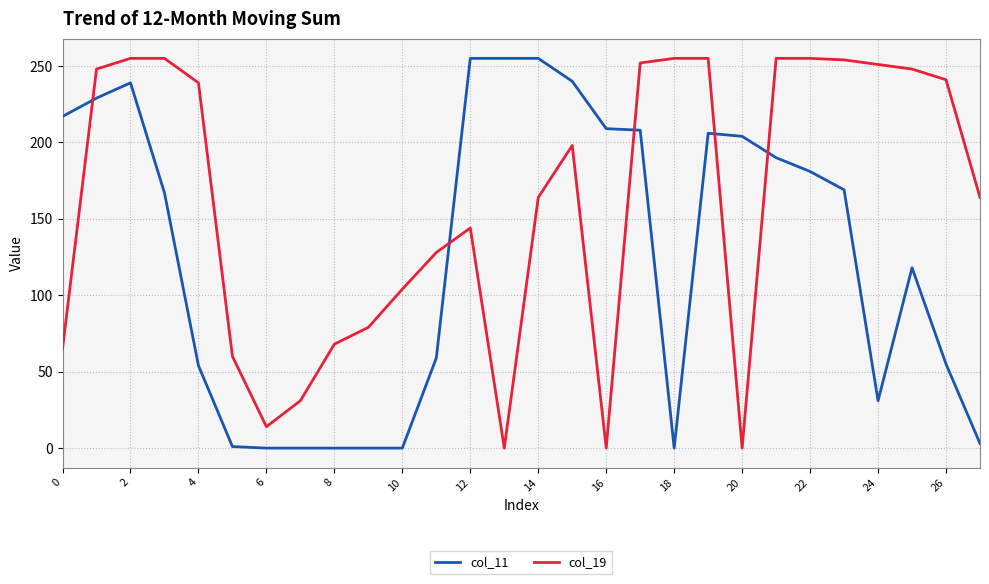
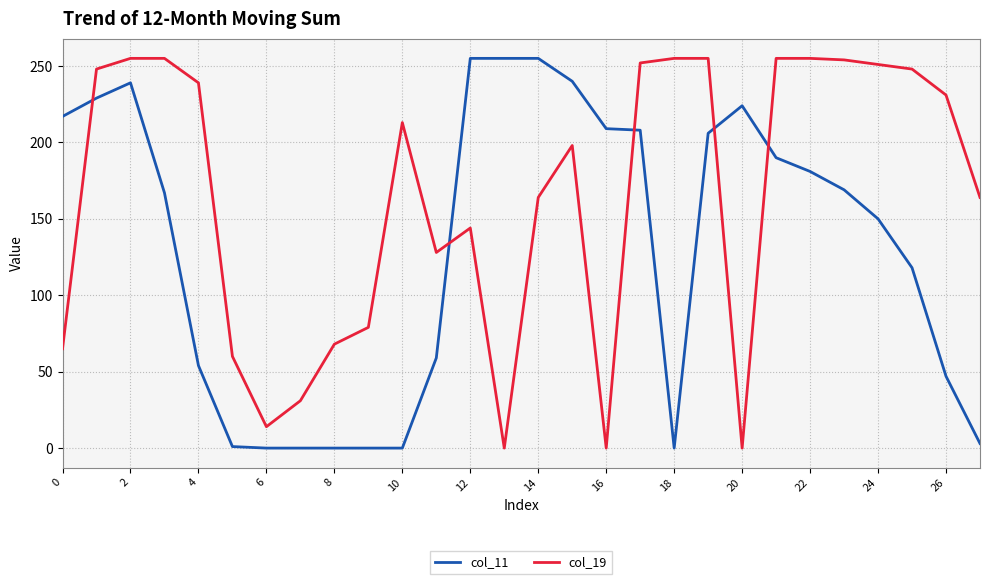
  {
    "col_11": {
      "0": 217,
      "2": 239,
      "4": 54,
      "6": 0,
      "8": 0,
      "10": 0,
      "12": 255,
      "14": 255,
      "16": 209,
      "18": 0,
-     "20": 204,
+     "20": 224,
      "22": 181,
-     "24": 31,
-     "26": 55
+     "24": 150,
+     "26": 47
    },
    "col_19": {
      "0": 65,
      "2": 255,
      "4": 239,
      "6": 14,
      "8": 68,
-     "10": 104,
+     "10": 213,
      "12": 144,
      "14": 164,
      "16": 0,
      "18": 255,
      "20": 0,
      "22": 255,
      "24": 251,
-     "26": 241
+     "26": 231
    }
  }
